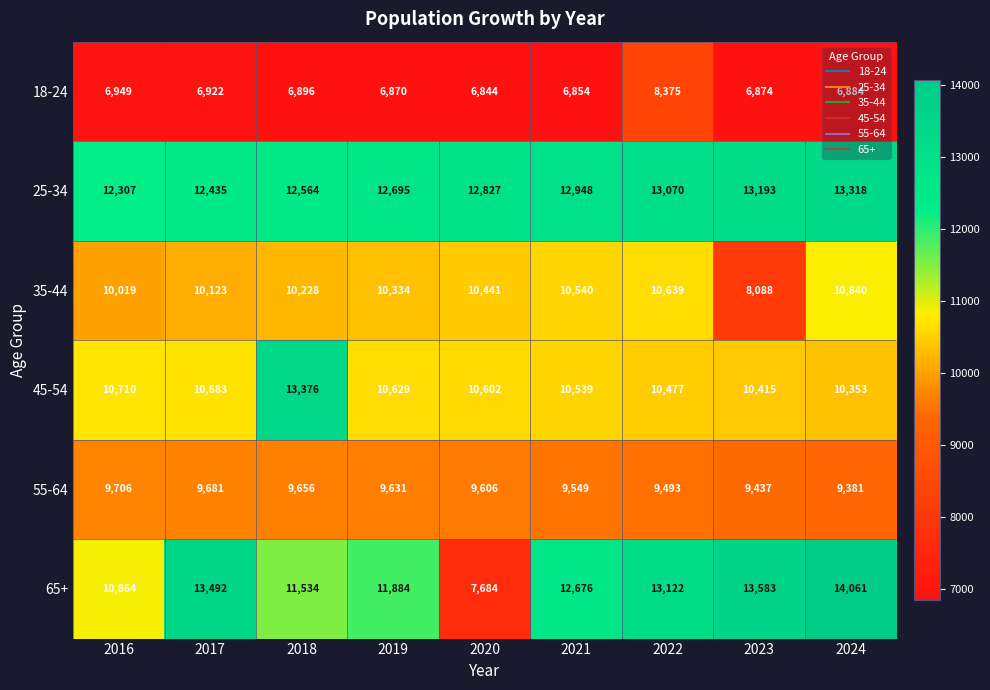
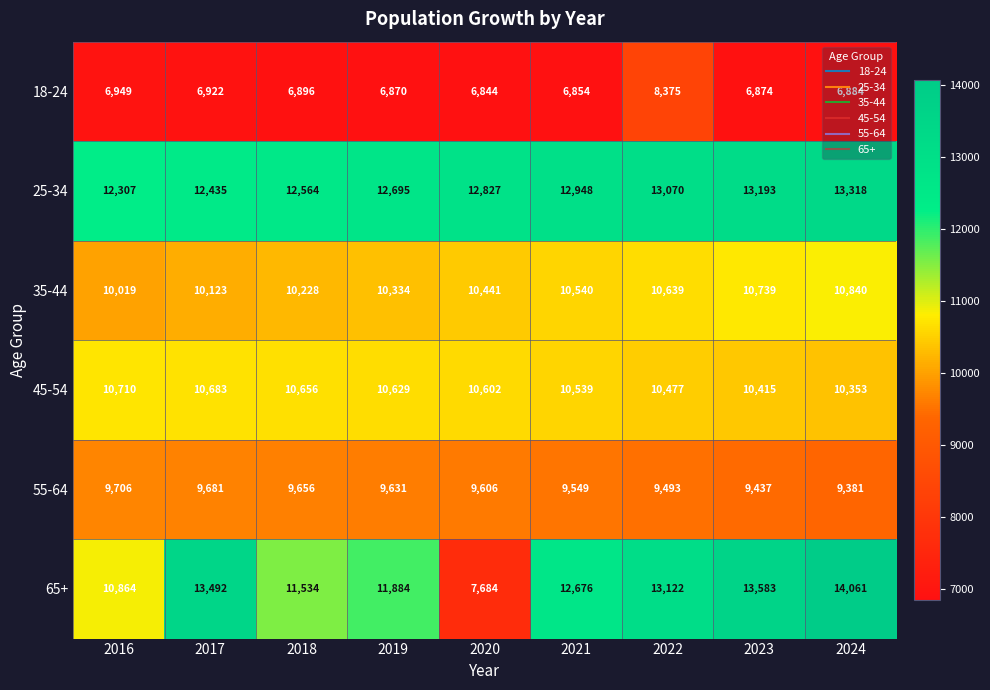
  {
    "18-24": {
      "2016": "6,949",
      "2017": "6,922",
      "2018": "6,896",
      "2019": "6,870",
      "2020": "6,844",
      "2021": "6,854",
      "2022": "8,375",
      "2023": "6,874"
    },
    "25-34": {
      "2016": "12,307",
      "2017": "12,435",
      "2018": "12,564",
      "2019": "12,695",
      "2020": "12,827",
      "2021": "12,948",
      "2022": "13,070",
      "2023": "13,193",
      "2024": "13,318"
    },
    "35-44": {
      "2016": "10,019",
      "2017": "10,123",
      "2018": "10,228",
      "2019": "10,334",
      "2020": "10,441",
      "2021": "10,540",
      "2022": "10,639",
-     "2023": "8,088",
+     "2023": "10,739",
      "2024": "10,840"
    },
    "45-54": {
      "2016": "10,710",
      "2017": "10,683",
-     "2018": "13,376",
+     "2018": "10,656",
      "2019": "10,629",
      "2020": "10,602",
      "2021": "10,539",
      "2022": "10,477",
      "2023": "10,415",
      "2024": "10,353"
    },
    "55-64": {
      "2016": "9,706",
      "2017": "9,681",
      "2018": "9,656",
      "2019": "9,631",
      "2020": "9,606",
      "2021": "9,549",
      "2022": "9,493",
      "2023": "9,437",
      "2024": "9,381"
    },
    "65+": {
      "2016": "10,864",
      "2017": "13,492",
      "2018": "11,534",
      "2019": "11,884",
      "2020": "7,684",
      "2021": "12,676",
      "2022": "13,122",
      "2023": "13,583",
      "2024": "14,061"
    }
  }
